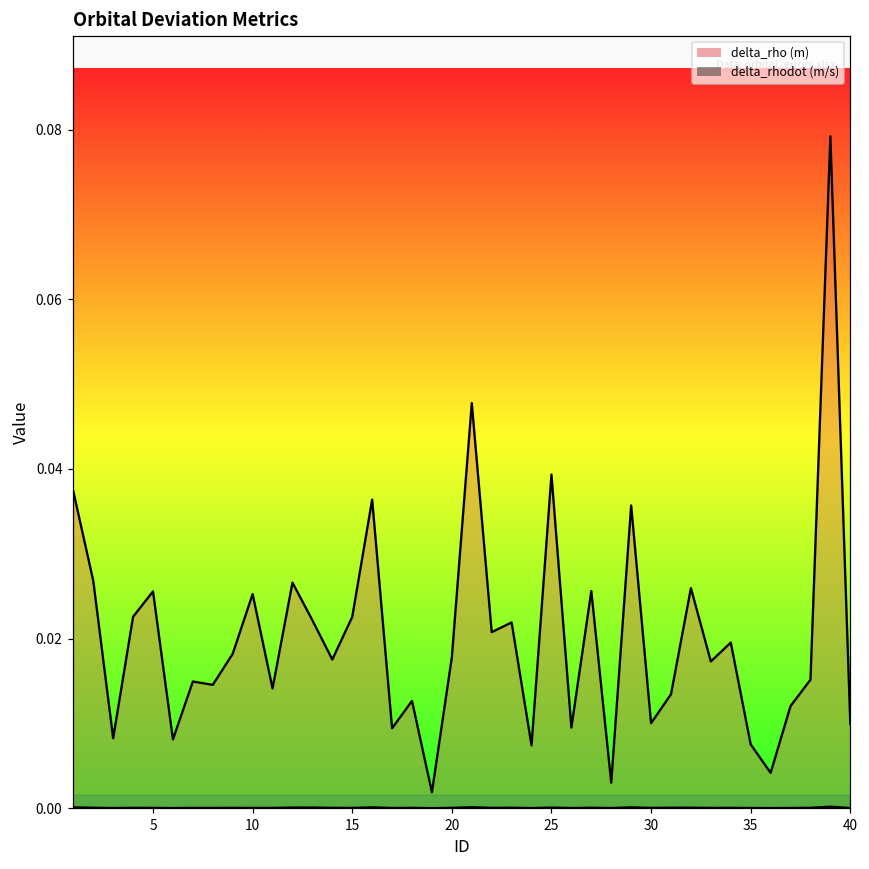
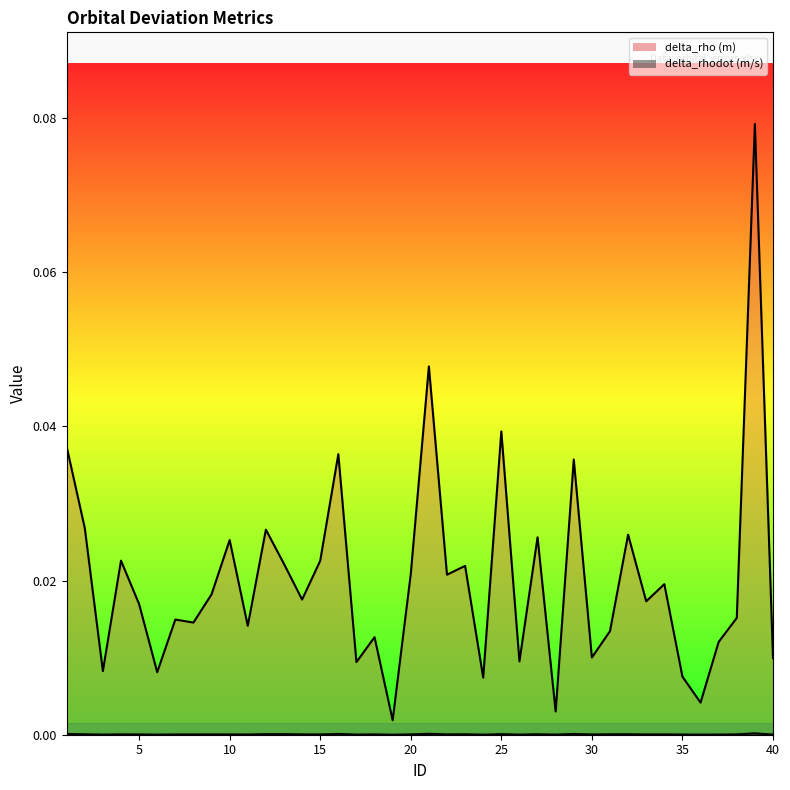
  {
    "delta_rho (m)": {
-     "5": 0.026,
+     "5": 0.017,
      "10": 0.025,
      "15": 0.023,
-     "20": 0.018,
+     "20": 0.021,
      "25": 0.039,
      "30": 0.010,
      "35": 0.008,
      "40": 0.010
    }
  }
